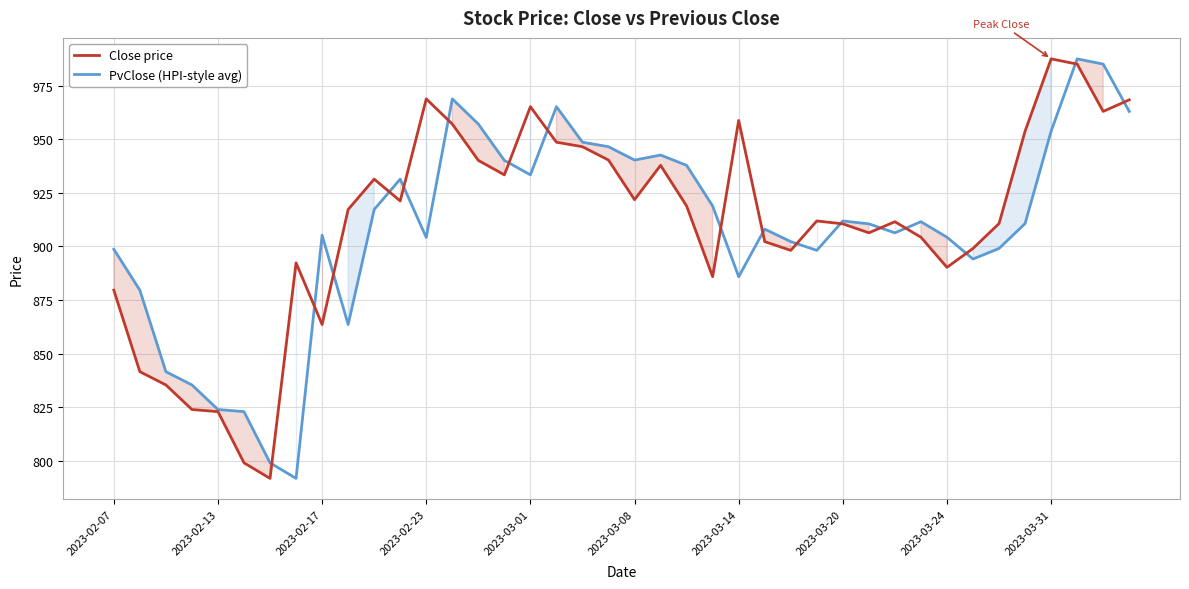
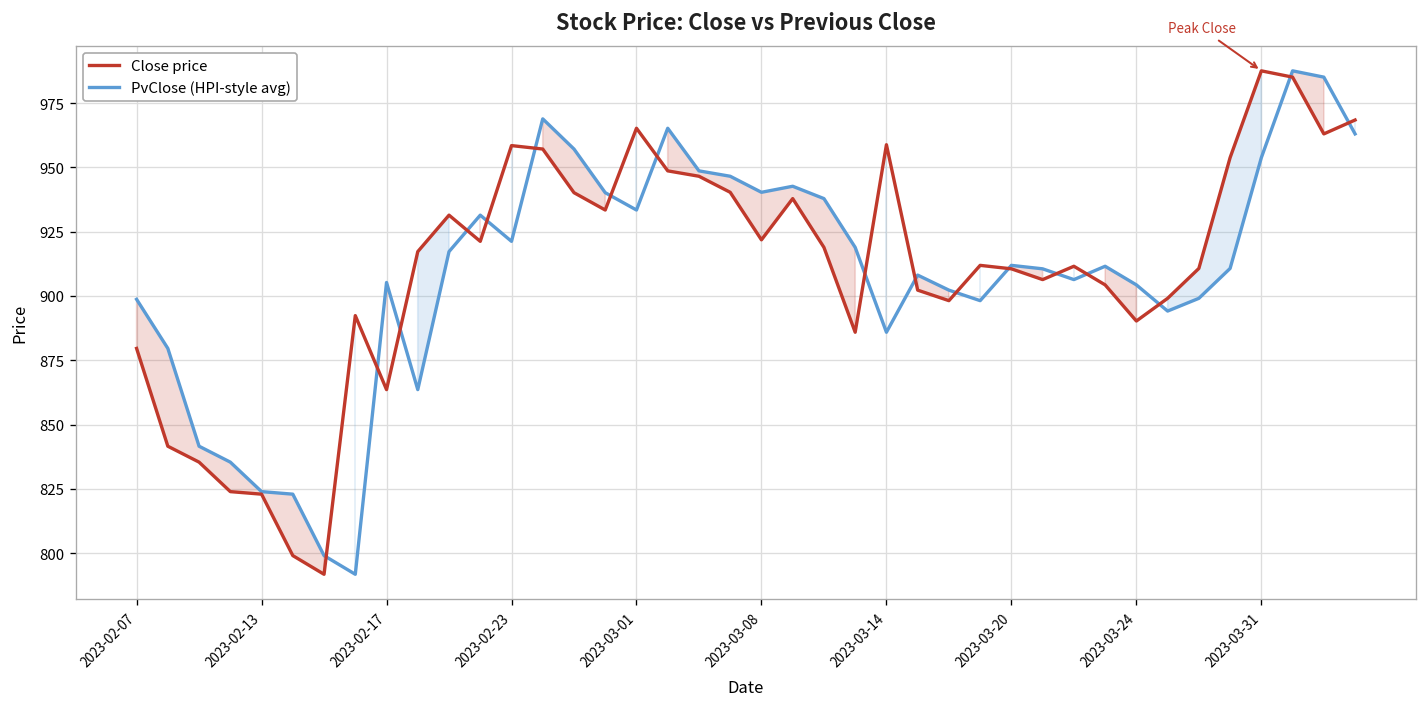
  {
    "Close price": {
      "2023-02-07": 880,
      "2023-02-17": 864,
-     "2023-02-23": 969,
+     "2023-02-23": 959,
      "2023-03-01": 965,
      "2023-03-08": 922,
      "2023-03-14": 959,
      "2023-03-20": 911,
      "2023-03-24": 890,
      "2023-03-31": 988
    },
    "PvClose (HPI-style avg)": {
      "2023-02-07": 899,
      "2023-02-17": 905,
-     "2023-02-23": 904,
+     "2023-02-23": 921,
      "2023-03-01": 933,
      "2023-03-08": 940,
      "2023-03-14": 886,
      "2023-03-20": 912,
      "2023-03-24": 904,
      "2023-03-31": 954
    }
  }
